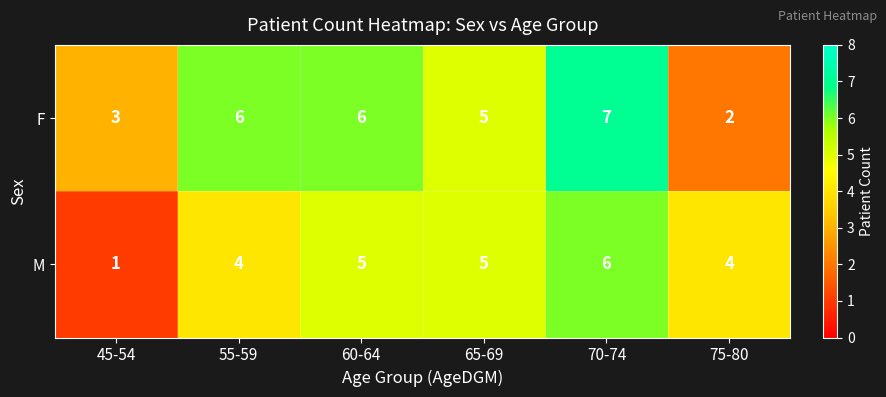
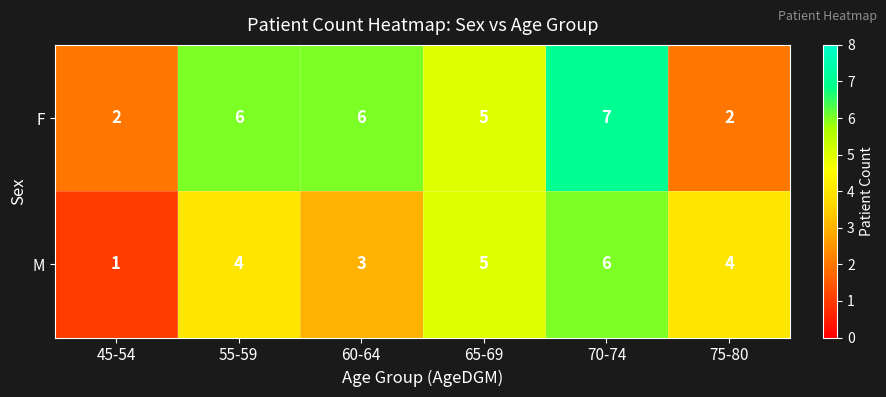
  {
    "F": {
-     "45-54": 3,
+     "45-54": 2,
      "55-59": 6,
      "60-64": 6,
      "65-69": 5,
      "70-74": 7,
      "75-80": 2
    },
    "M": {
      "45-54": 1,
      "55-59": 4,
-     "60-64": 5,
+     "60-64": 3,
      "65-69": 5,
      "70-74": 6,
      "75-80": 4
    }
  }
